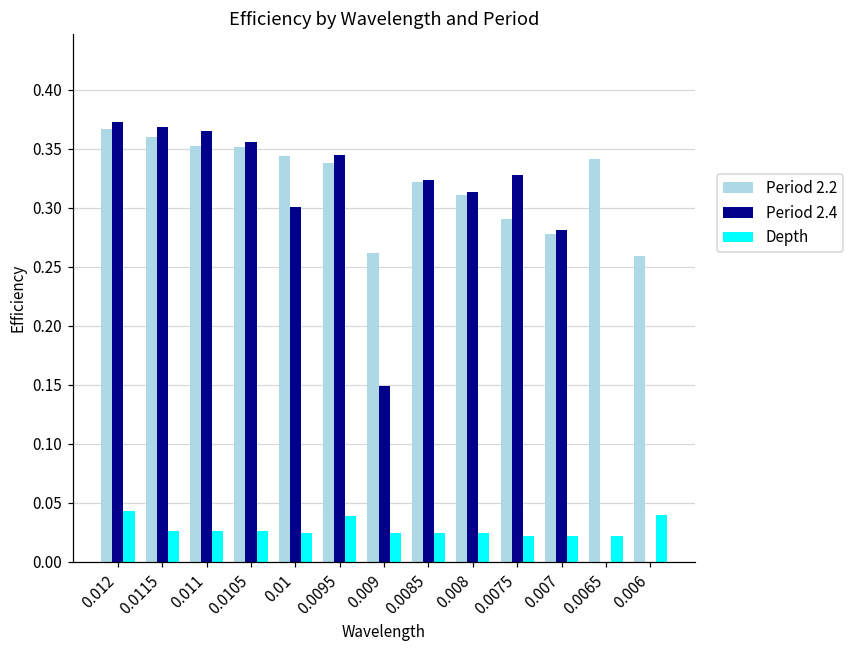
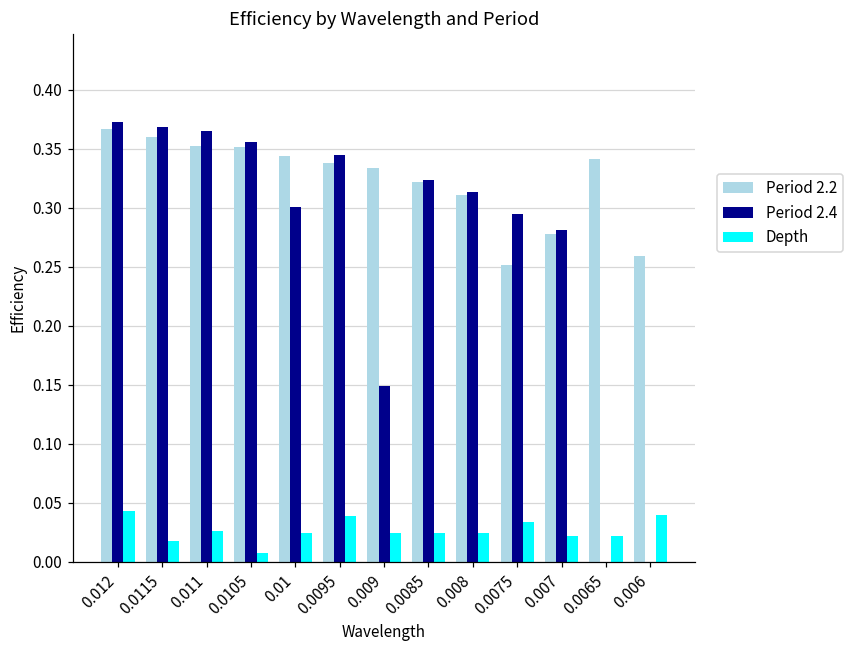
  {
    "Period 2.2": {
      "0.012": 0.367,
      "0.0115": 0.360,
      "0.011": 0.352,
      "0.0105": 0.351,
      "0.01": 0.344,
      "0.0095": 0.338,
-     "0.009": 0.261,
+     "0.009": 0.334,
      "0.0085": 0.322,
      "0.008": 0.311,
-     "0.0075": 0.291,
+     "0.0075": 0.252,
      "0.007": 0.278,
      "0.0065": 0.342,
      "0.006": 0.259
    },
    "Period 2.4": {
      "0.012": 0.372,
      "0.0115": 0.369,
      "0.011": 0.365,
      "0.0105": 0.356,
      "0.01": 0.301,
      "0.0095": 0.345,
      "0.009": 0.149,
      "0.0085": 0.324,
      "0.008": 0.313,
-     "0.0075": 0.328,
+     "0.0075": 0.295,
      "0.007": 0.281,
      "0.0065": 0.000,
      "0.006": 0.000
    },
    "Depth": {
      "0.012": 0.043,
-     "0.0115": 0.026,
+     "0.0115": 0.018,
      "0.011": 0.026,
-     "0.0105": 0.026,
+     "0.0105": 0.007,
      "0.01": 0.024,
      "0.0095": 0.039,
      "0.009": 0.024,
      "0.0085": 0.024,
      "0.008": 0.024,
-     "0.0075": 0.022,
+     "0.0075": 0.034,
      "0.007": 0.022,
      "0.0065": 0.022,
      "0.006": 0.040
    }
  }
